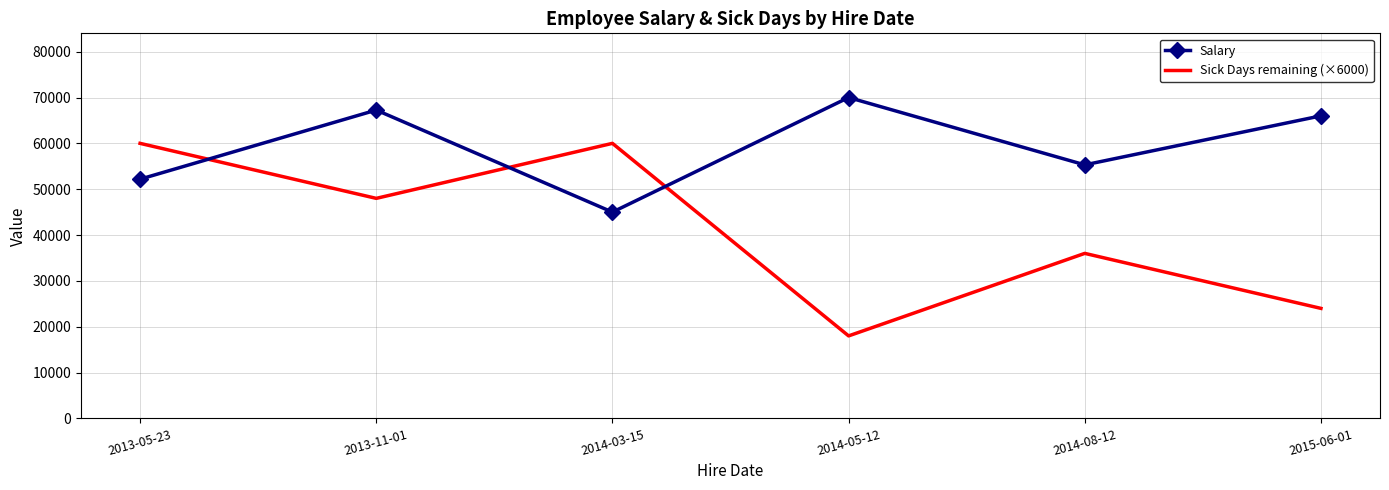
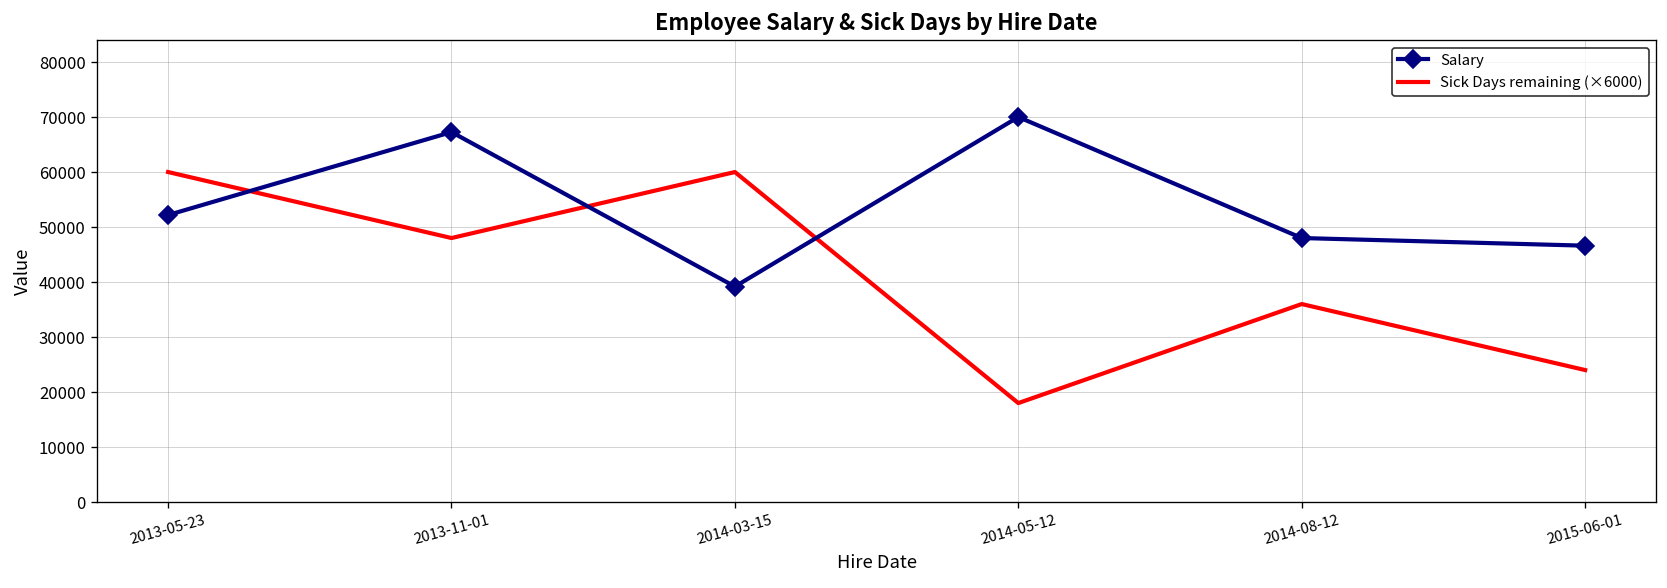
  {
    "Salary": {
      "2013-05-23": 52000,
      "2013-11-01": 67000,
-     "2014-03-15": 45000,
+     "2014-03-15": 39000,
      "2014-05-12": 70000,
-     "2014-08-12": 55000,
-     "2015-06-01": 66000
+     "2014-08-12": 48000,
+     "2015-06-01": 47000
    },
    "Sick Days remaining (×6000)": {
      "2013-05-23": 60000,
      "2013-11-01": 48000,
      "2014-03-15": 60000,
      "2014-05-12": 18000,
      "2014-08-12": 36000,
      "2015-06-01": 24000
    }
  }
